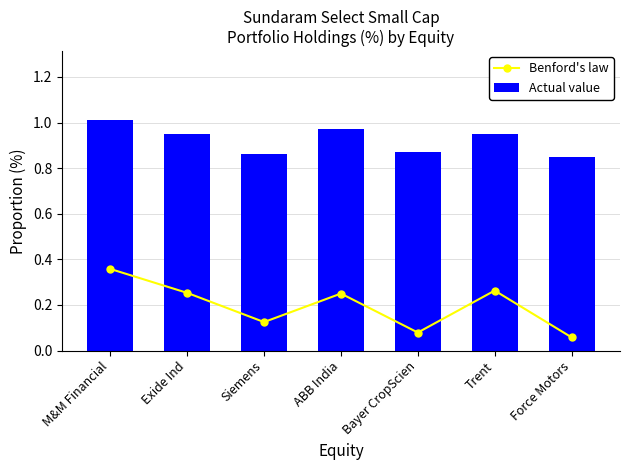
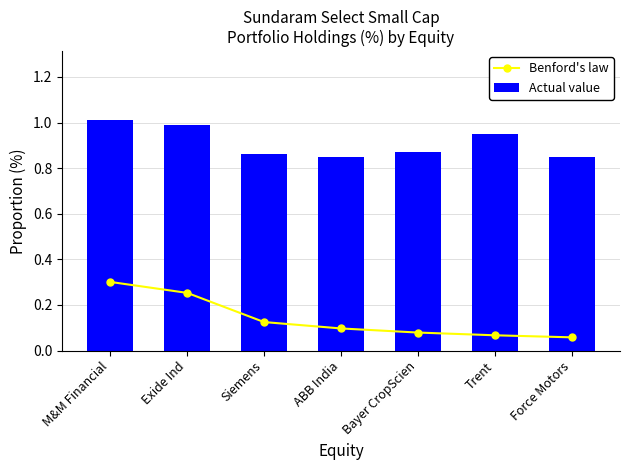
  {
    "Benford's law": {
-     "M&M Financial": 0.36,
+     "M&M Financial": 0.30,
      "Exide Ind": 0.25,
      "Siemens": 0.13,
-     "ABB India": 0.25,
+     "ABB India": 0.10,
      "Bayer CropScien": 0.08,
-     "Trent": 0.26,
+     "Trent": 0.07,
      "Force Motors": 0.06
    },
    "Actual value": {
      "M&M Financial": 1.01,
-     "Exide Ind": 0.95,
+     "Exide Ind": 0.99,
      "Siemens": 0.86,
-     "ABB India": 0.97,
+     "ABB India": 0.85,
      "Bayer CropScien": 0.87,
      "Trent": 0.95,
      "Force Motors": 0.85
    }
  }
